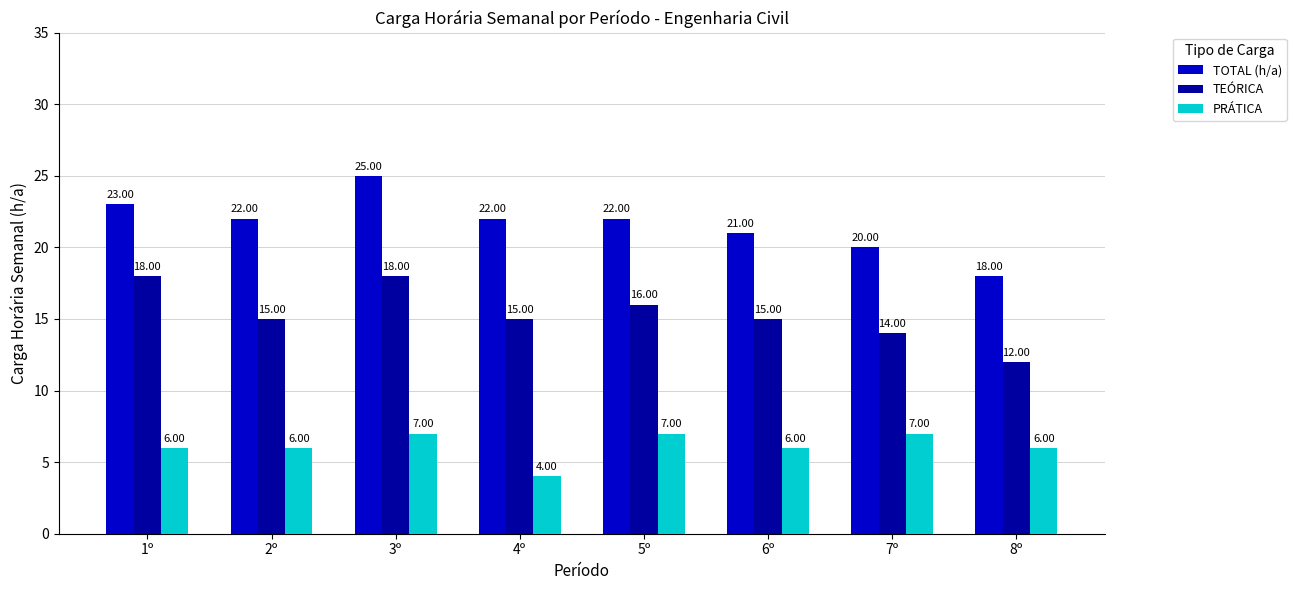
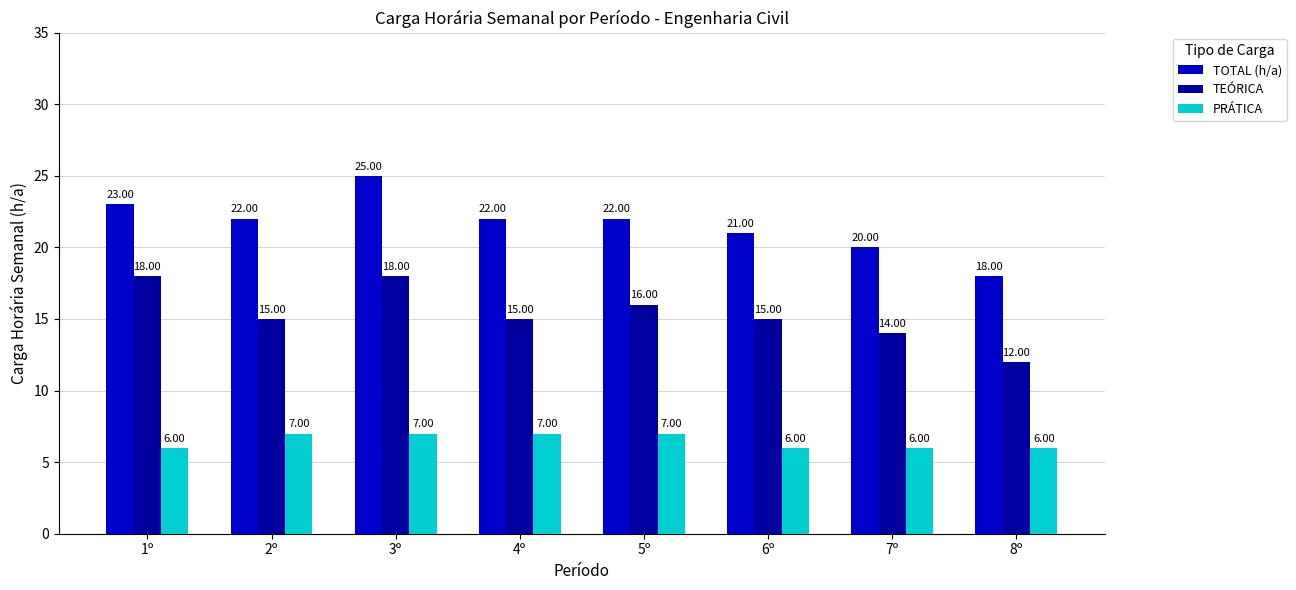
  {
    "PRÁTICA": {
      "1º": 6.00,
-     "2º": 6.00,
+     "2º": 7.00,
      "3º": 7.00,
-     "4º": 4.00,
+     "4º": 7.00,
      "5º": 7.00,
      "6º": 6.00,
-     "7º": 7.00,
+     "7º": 6.00,
      "8º": 6.00
    }
  }
